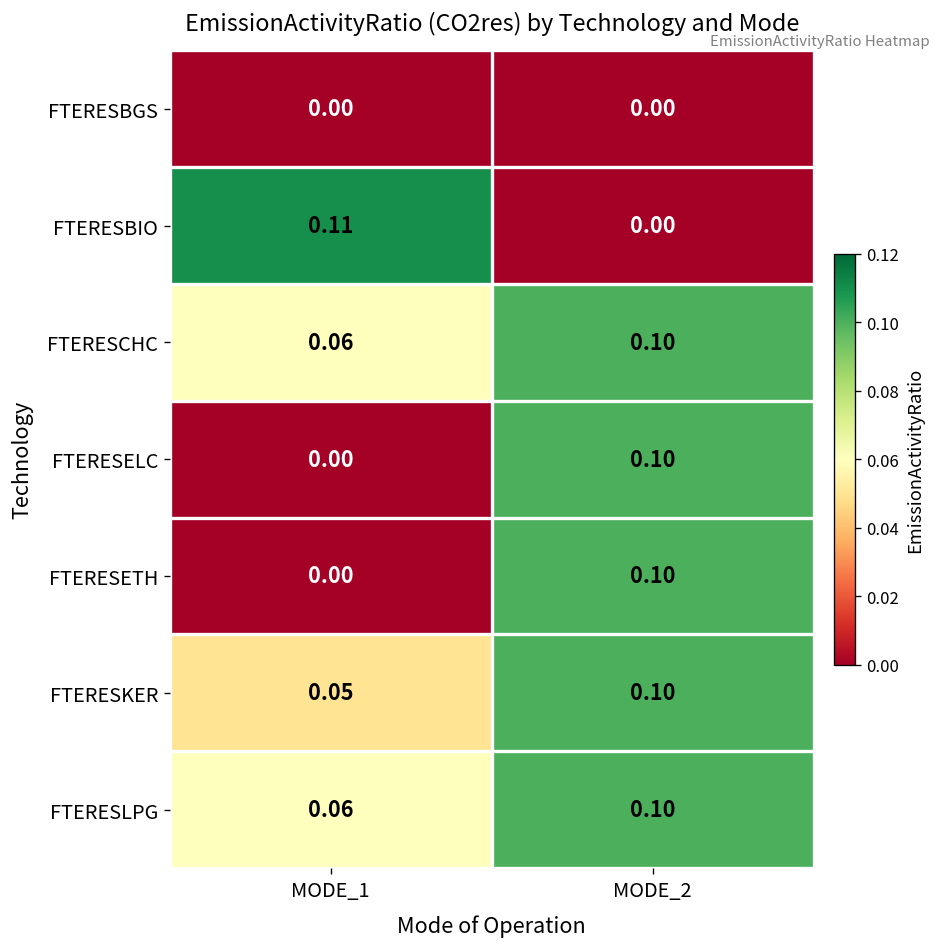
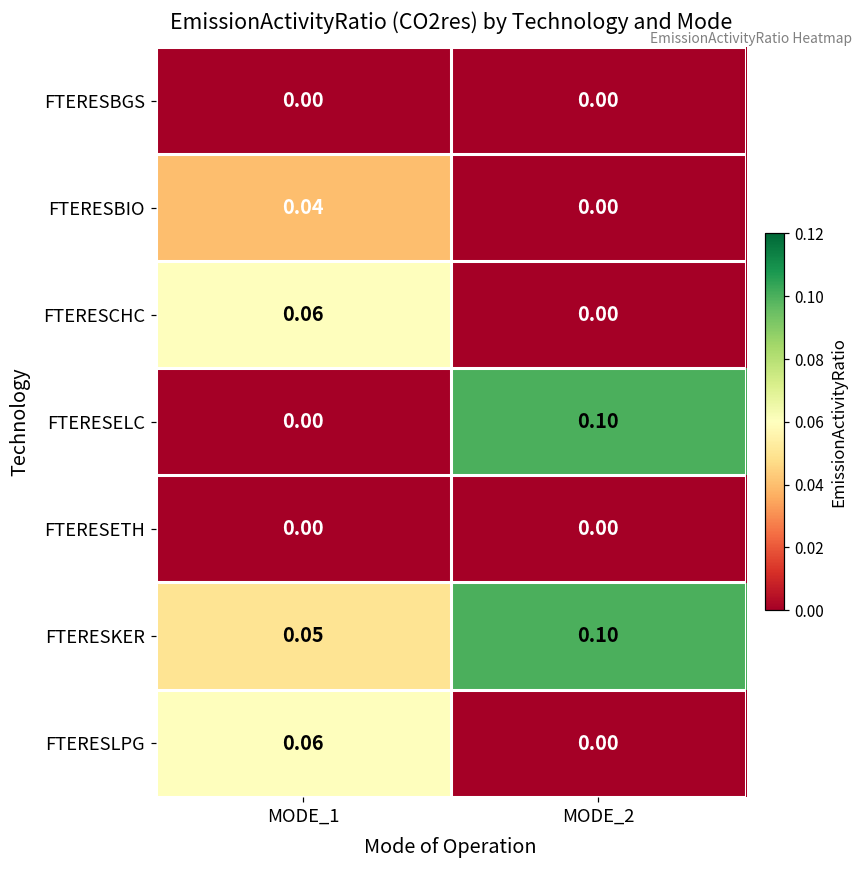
  {
    "FTERESBGS": {
      "MODE_1": 0.00,
      "MODE_2": 0.00
    },
    "FTERESBIO": {
-     "MODE_1": 0.11,
+     "MODE_1": 0.04,
      "MODE_2": 0.00
    },
    "FTERESCHC": {
      "MODE_1": 0.06,
-     "MODE_2": 0.10
+     "MODE_2": 0.00
    },
    "FTERESELC": {
      "MODE_1": 0.00,
      "MODE_2": 0.10
    },
    "FTERESETH": {
      "MODE_1": 0.00,
-     "MODE_2": 0.10
+     "MODE_2": 0.00
    },
    "FTERESKER": {
      "MODE_1": 0.05,
      "MODE_2": 0.10
    },
    "FTERESLPG": {
      "MODE_1": 0.06,
-     "MODE_2": 0.10
+     "MODE_2": 0.00
    }
  }
